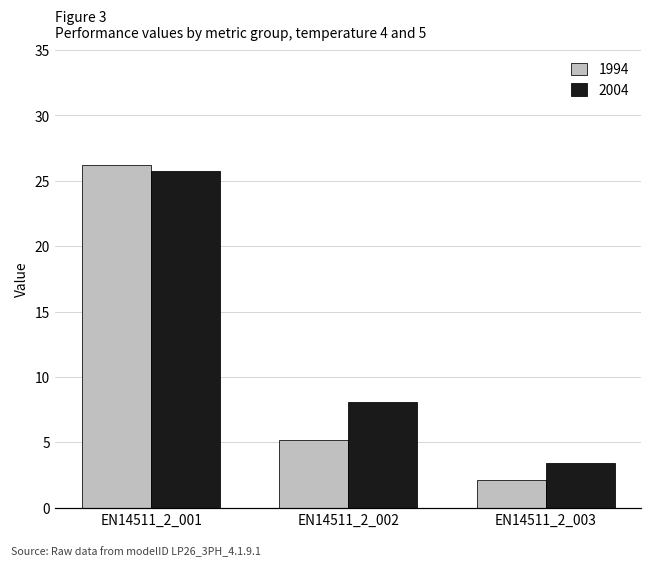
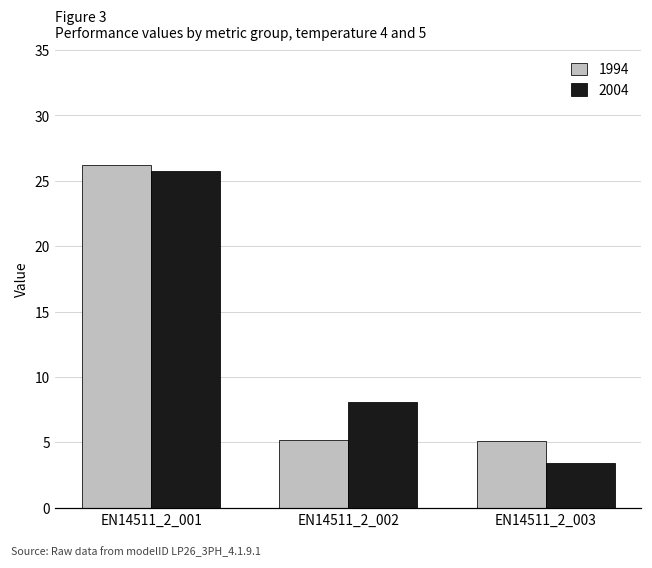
  {
    "1994": {
      "EN14511_2_001": 26.2,
      "EN14511_2_002": 5.2,
-     "EN14511_2_003": 2.2
+     "EN14511_2_003": 5.1
    },
    "2004": {
      "EN14511_2_001": 25.7,
      "EN14511_2_002": 8.1,
      "EN14511_2_003": 3.4
    }
  }
